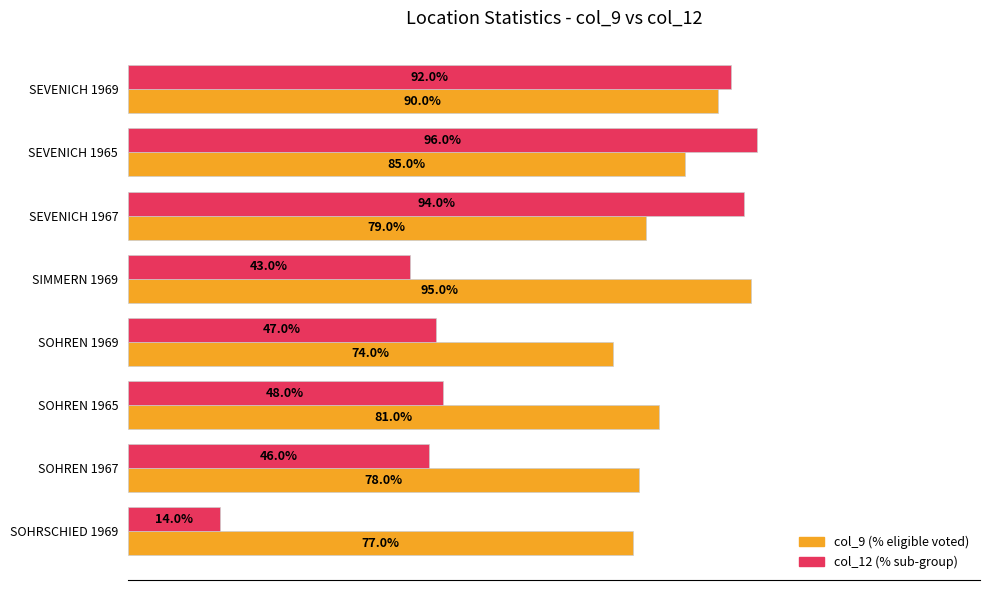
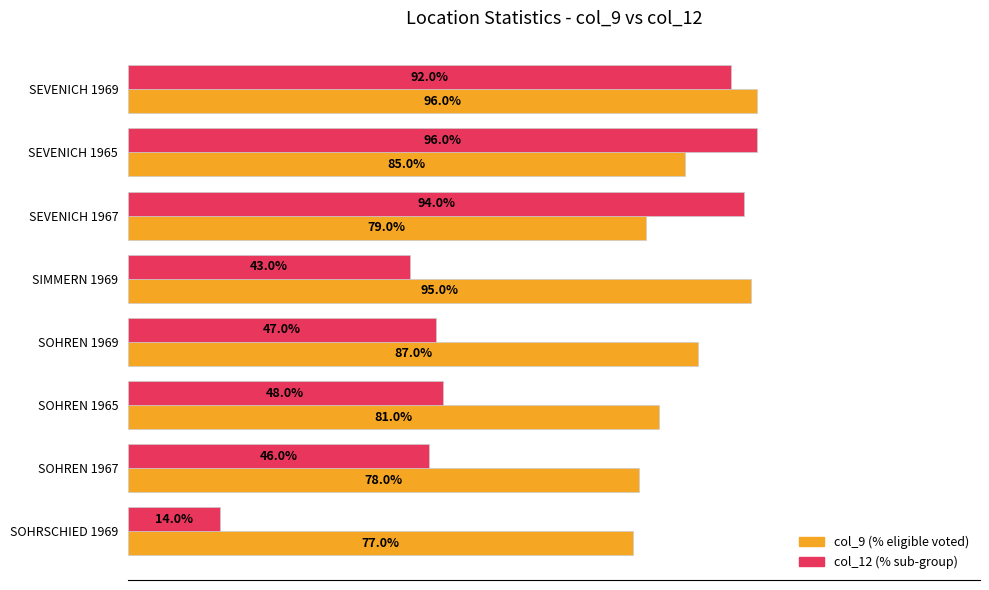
  {
    "col_9 (% eligible voted)": {
-     "SEVENICH 1969": "90.0%",
+     "SEVENICH 1969": "96.0%",
      "SEVENICH 1965": "85.0%",
      "SEVENICH 1967": "79.0%",
      "SIMMERN 1969": "95.0%",
-     "SOHREN 1969": "74.0%",
+     "SOHREN 1969": "87.0%",
      "SOHREN 1965": "81.0%",
      "SOHREN 1967": "78.0%",
      "SOHRSCHIED 1969": "77.0%"
    },
    "col_12 (% sub-group)": {
      "SEVENICH 1969": "92.0%",
      "SEVENICH 1965": "96.0%",
      "SEVENICH 1967": "94.0%",
      "SIMMERN 1969": "43.0%",
      "SOHREN 1969": "47.0%",
      "SOHREN 1965": "48.0%",
      "SOHREN 1967": "46.0%",
      "SOHRSCHIED 1969": "14.0%"
    }
  }
